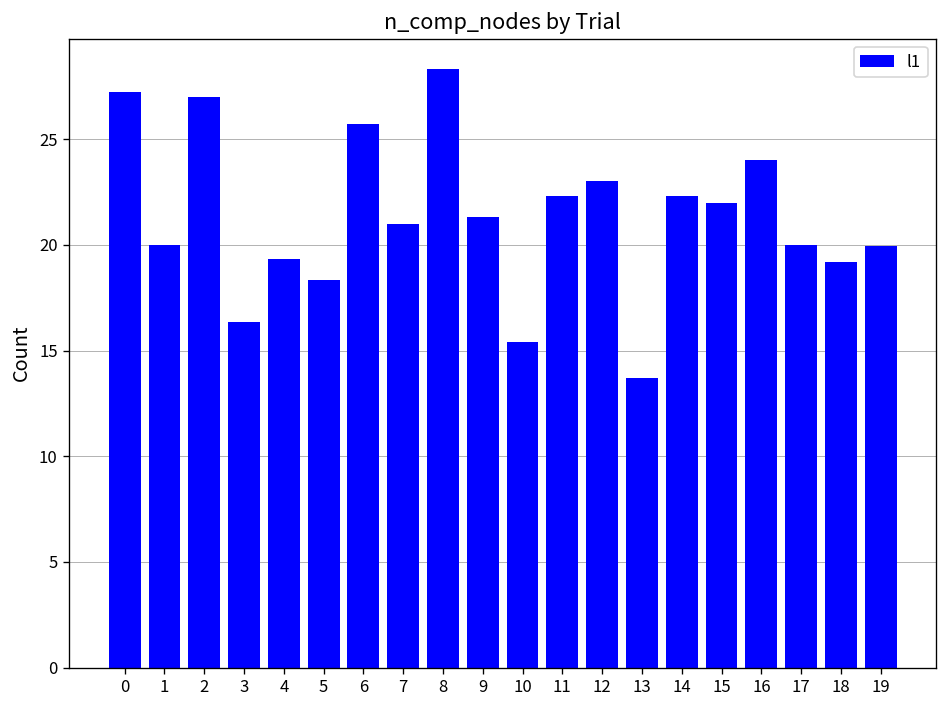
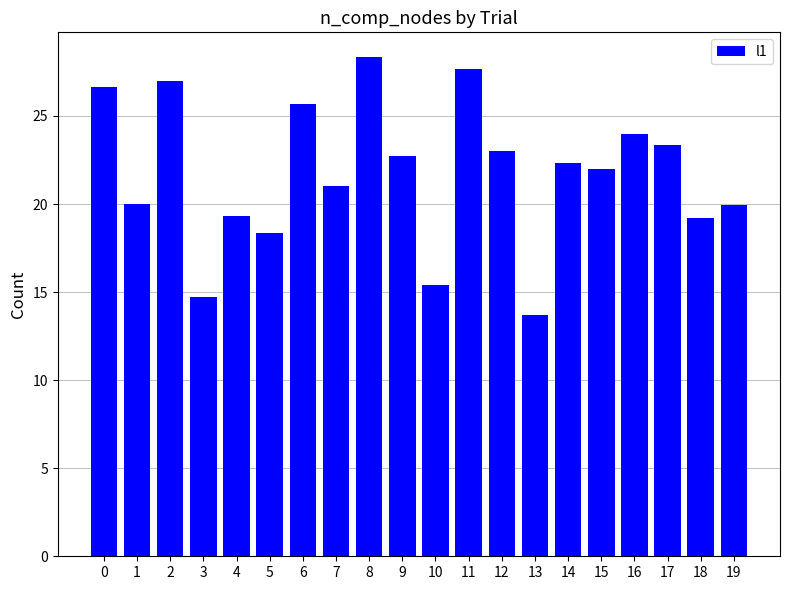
  {
-   "0": 27.3,
+   "0": 26.7,
    "1": 20.0,
    "2": 27.0,
-   "3": 16.3,
+   "3": 14.7,
    "4": 19.3,
    "5": 18.3,
    "6": 25.7,
    "7": 21.0,
    "8": 28.3,
-   "9": 21.3,
+   "9": 22.7,
    "10": 15.4,
-   "11": 22.3,
+   "11": 27.6,
    "12": 23.0,
    "13": 13.7,
    "14": 22.3,
    "15": 22.0,
    "16": 24.0,
-   "17": 20.0,
+   "17": 23.3,
    "18": 19.2,
    "19": 19.9
  }
